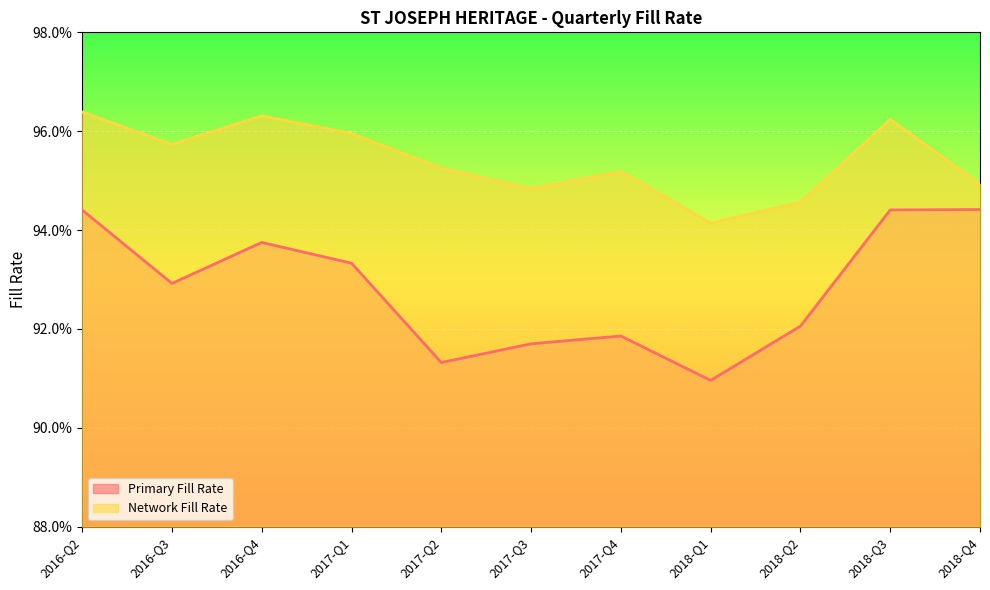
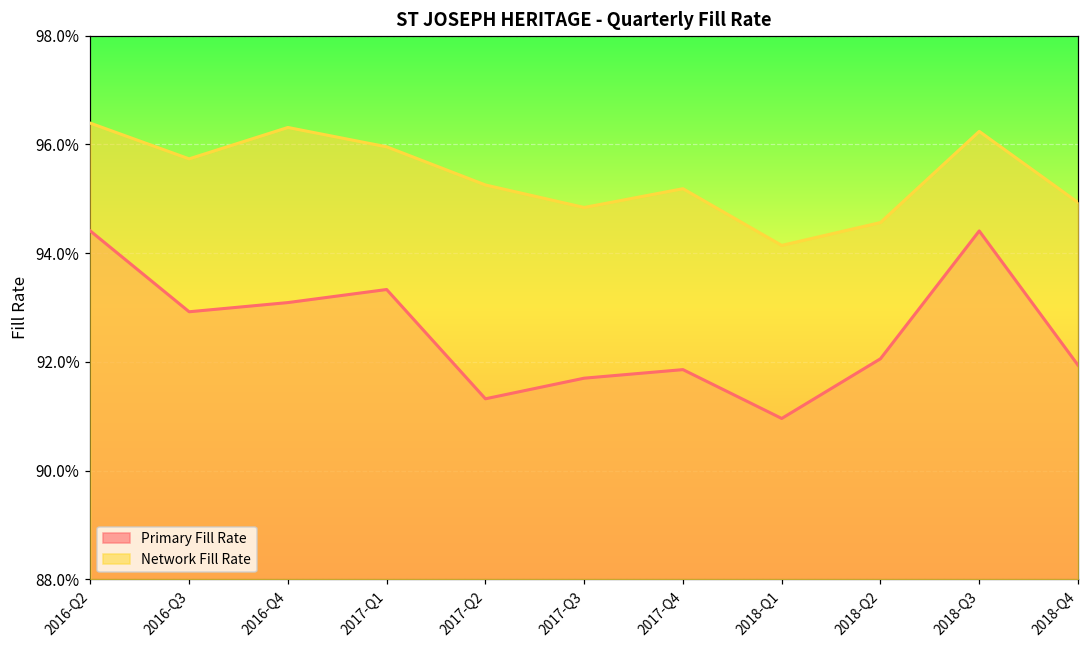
  {
    "Primary Fill Rate": {
      "2016-Q2": "94.4%",
      "2016-Q3": "92.9%",
-     "2016-Q4": "93.8%",
+     "2016-Q4": "93.1%",
      "2017-Q1": "93.3%",
      "2017-Q2": "91.3%",
      "2017-Q3": "91.7%",
      "2017-Q4": "91.9%",
      "2018-Q1": "91.0%",
      "2018-Q2": "92.1%",
      "2018-Q3": "94.4%",
-     "2018-Q4": "94.4%"
+     "2018-Q4": "91.9%"
    },
    "Network Fill Rate": {
      "2016-Q2": "96.4%",
      "2016-Q3": "95.7%",
      "2016-Q4": "96.3%",
      "2017-Q1": "96.0%",
      "2017-Q2": "95.3%",
      "2017-Q3": "94.8%",
      "2017-Q4": "95.2%",
      "2018-Q1": "94.1%",
      "2018-Q2": "94.6%",
      "2018-Q3": "96.2%",
      "2018-Q4": "94.9%"
    }
  }
